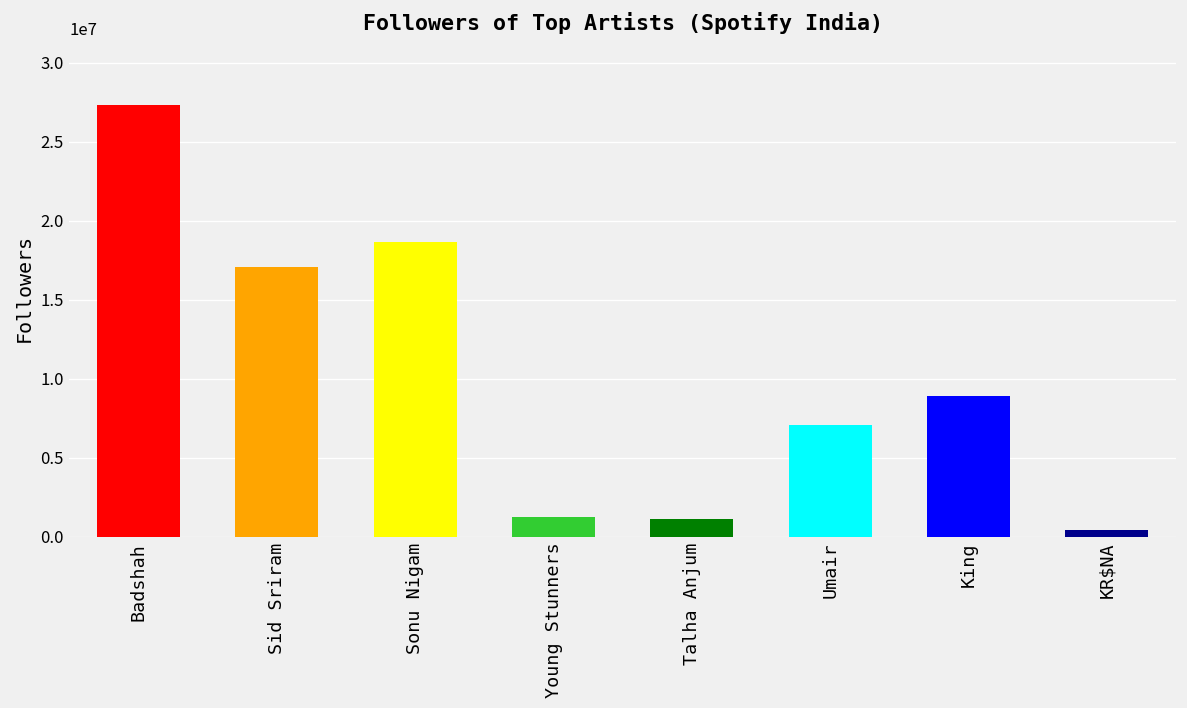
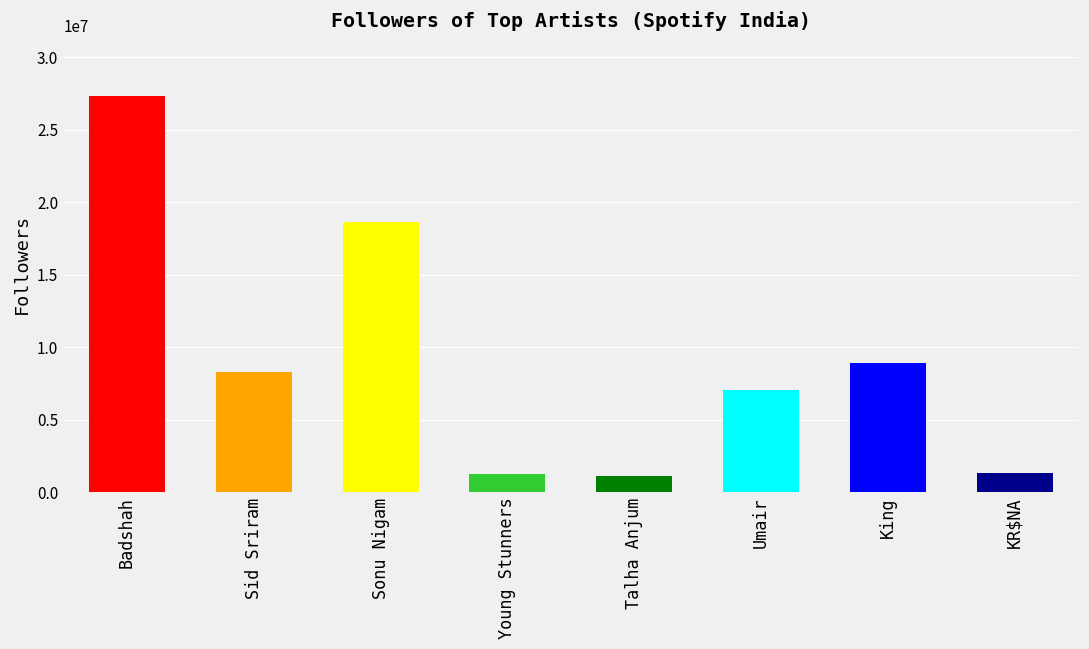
  {
    "Badshah": 27300000,
-   "Sid Sriram": 17100000,
+   "Sid Sriram": 8300000,
    "Sonu Nigam": 18600000,
    "Young Stunners": 1300000,
    "Talha Anjum": 1100000,
    "Umair": 7100000,
    "King": 8900000,
-   "KR$NA": 400000
+   "KR$NA": 1400000
  }
